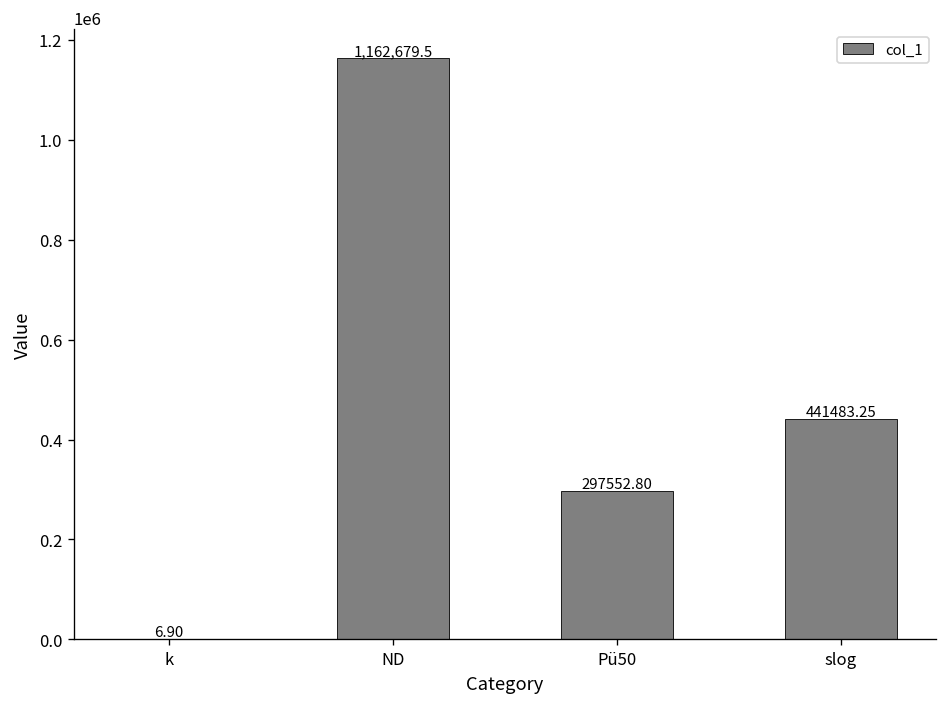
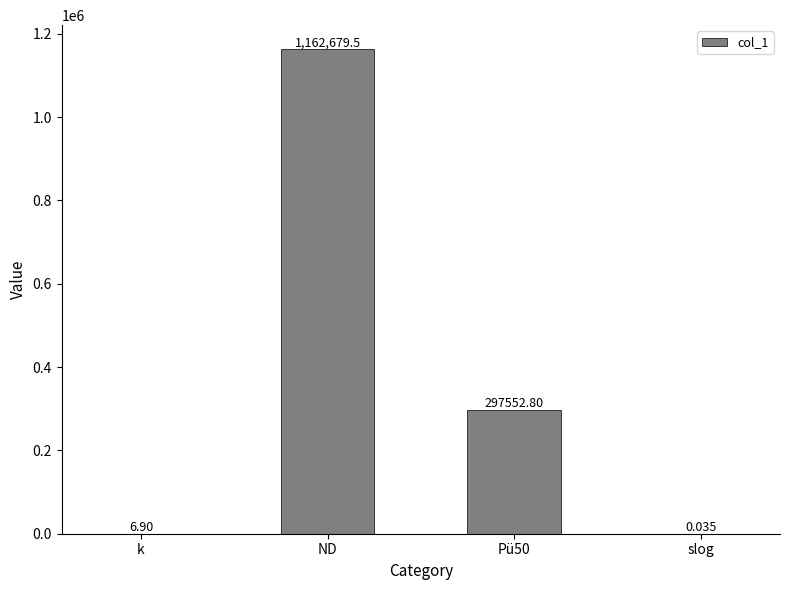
  {
    "k": "6.90",
    "ND": "1,162,679.5",
    "Pü50": "297552.80",
-   "slog": "441483.25"
+   "slog": "0.035"
  }
